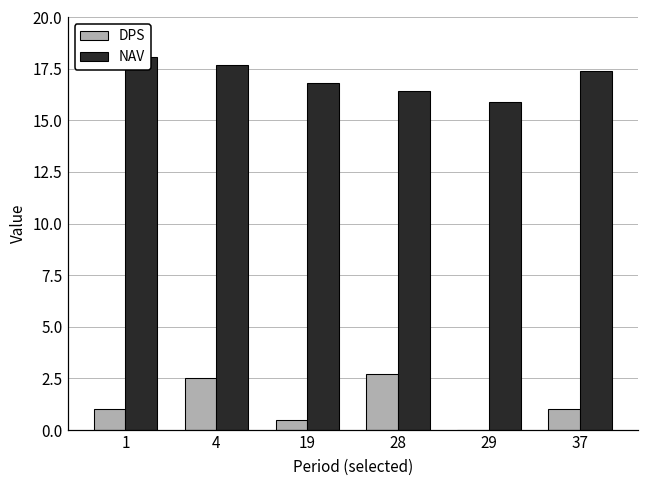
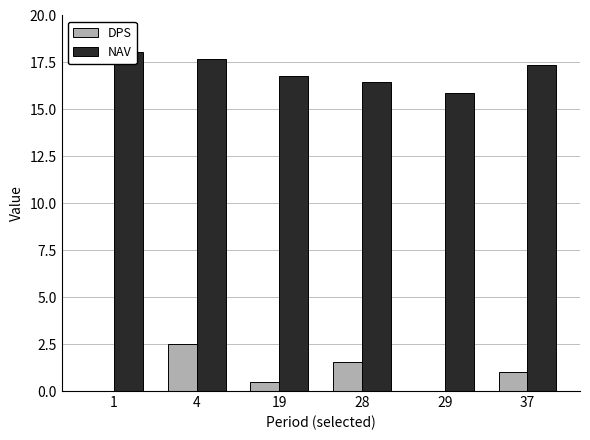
  {
    "DPS": {
-     "1": 1,
+     "1": 0,
      "4": 2.5,
      "19": 0.5,
-     "28": 2.7,
+     "28": 1.5,
      "29": 0.0,
      "37": 1.0
    },
    "NAV": {
      "4": 17.7,
      "19": 16.8,
      "28": 16.4,
      "29": 15.9,
      "37": 17.4
    }
  }
